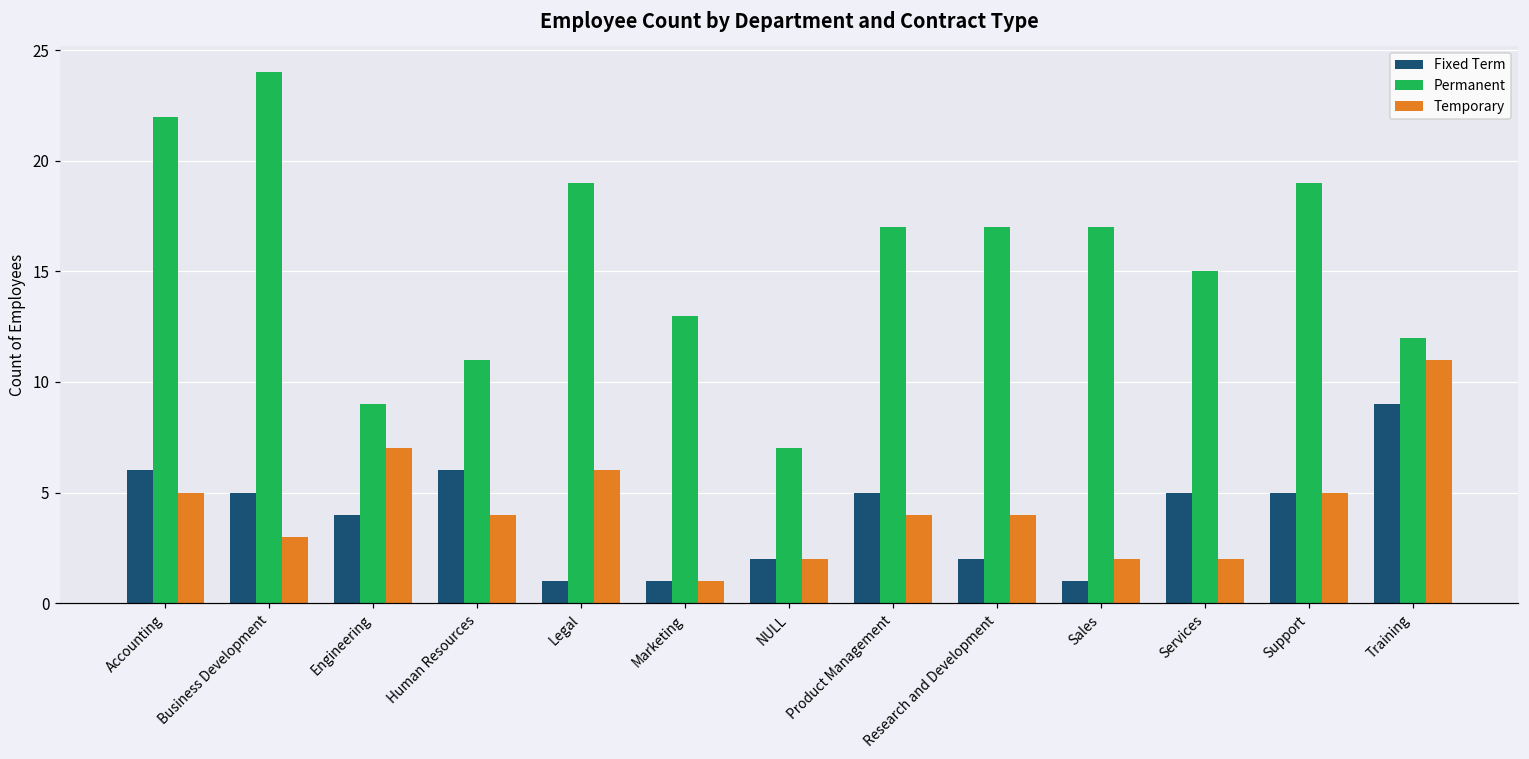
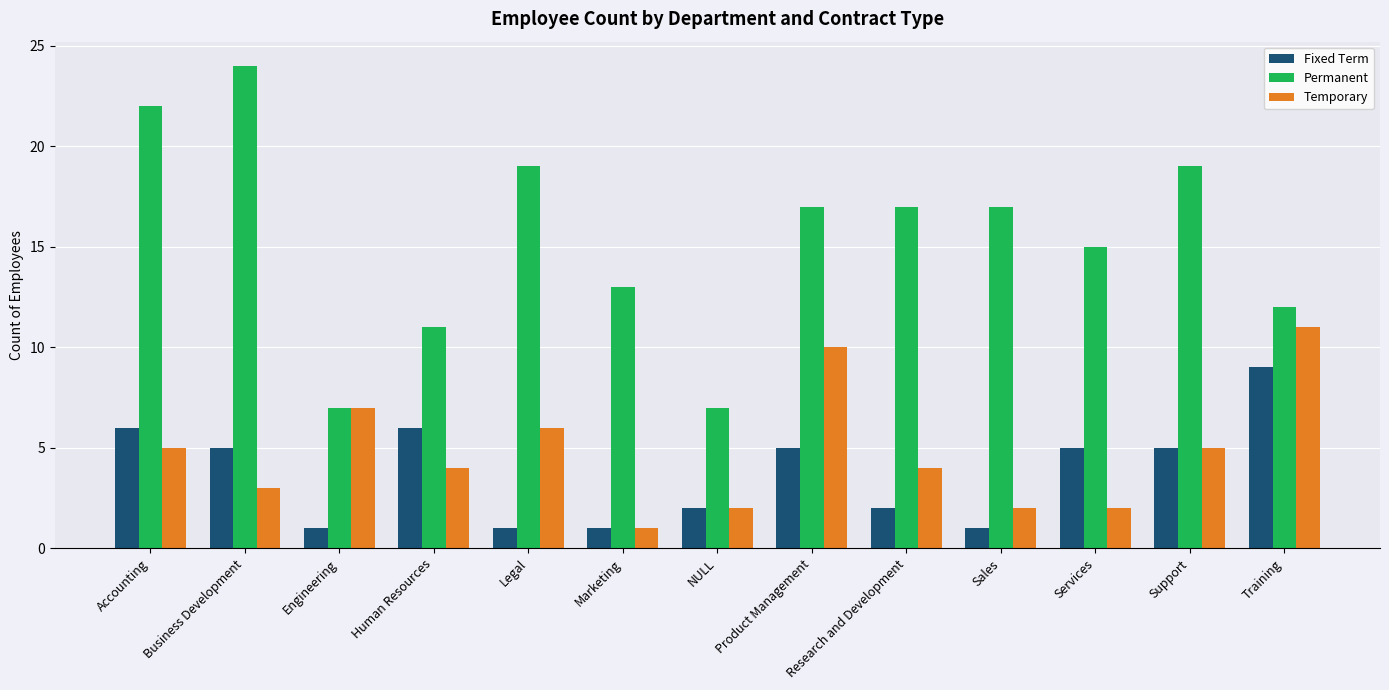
  {
    "Fixed Term": {
      "Accounting": 6,
      "Business Development": 5,
-     "Engineering": 4,
+     "Engineering": 1,
      "Human Resources": 6,
      "Legal": 1,
      "Marketing": 1,
      "NULL": 2,
      "Product Management": 5,
      "Research and Development": 2,
      "Sales": 1,
      "Services": 5,
      "Support": 5,
      "Training": 9
    },
    "Permanent": {
      "Accounting": 22,
      "Business Development": 24,
-     "Engineering": 9,
+     "Engineering": 7,
      "Human Resources": 11,
      "Legal": 19,
      "Marketing": 13,
      "NULL": 7,
      "Product Management": 17,
      "Research and Development": 17,
      "Sales": 17,
      "Services": 15,
      "Support": 19,
      "Training": 12
    },
    "Temporary": {
      "Accounting": 5,
      "Business Development": 3,
      "Engineering": 7,
      "Human Resources": 4,
      "Legal": 6,
      "Marketing": 1,
      "NULL": 2,
-     "Product Management": 4,
+     "Product Management": 10,
      "Research and Development": 4,
      "Sales": 2,
      "Services": 2,
      "Support": 5,
      "Training": 11
    }
  }
